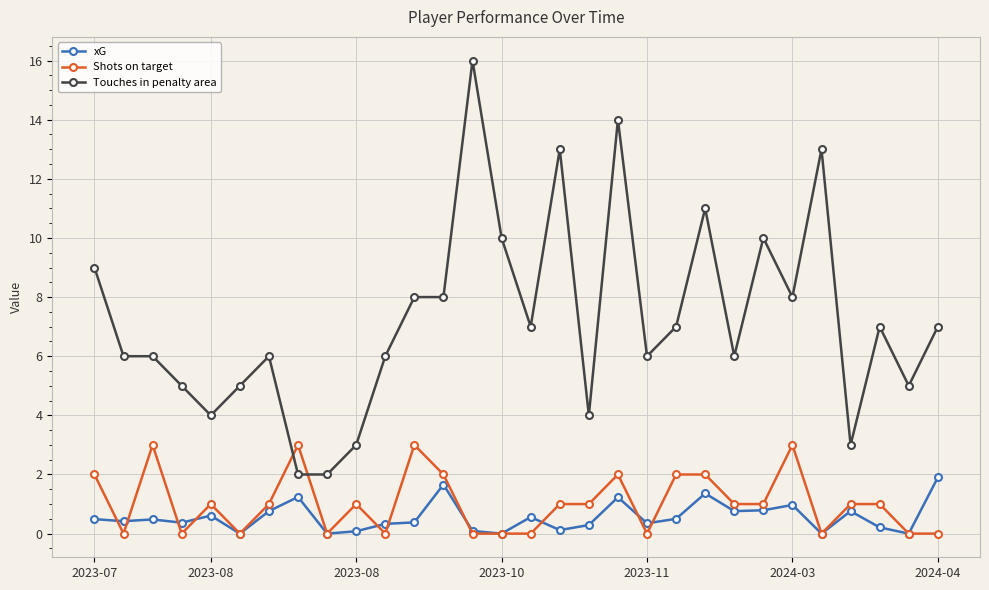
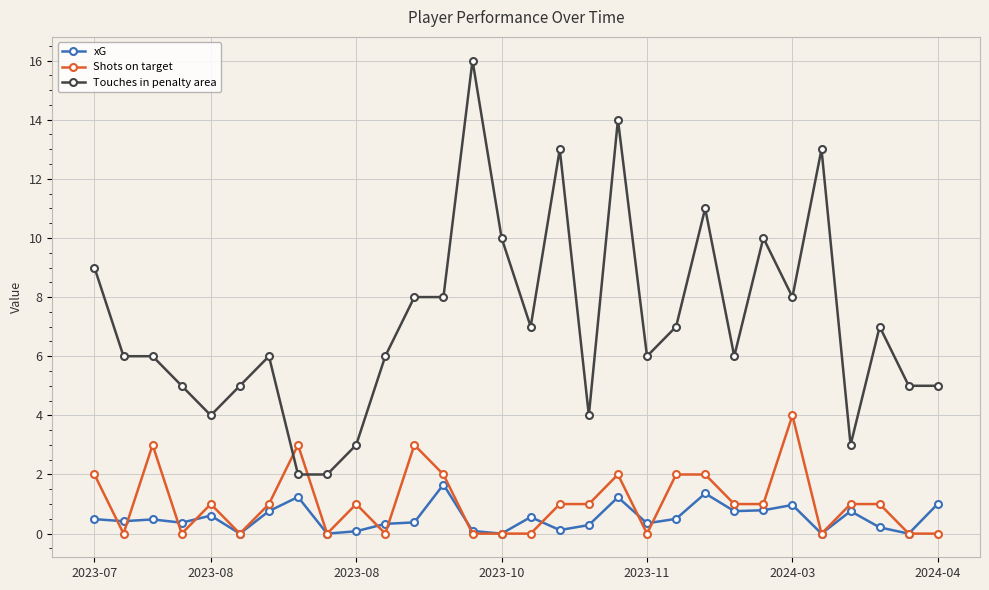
  {
    "xG": {
      "2023-07": 0.5,
      "2023-11": 0.4,
      "2024-03": 1.0,
-     "2024-04": 1.9
+     "2024-04": 1.0
    },
    "Shots on target": {
      "2023-07": 2,
      "2023-11": 0,
-     "2024-03": 3,
+     "2024-03": 4,
      "2024-04": 0
    },
    "Touches in penalty area": {
      "2023-07": 9,
      "2023-10": 10,
      "2023-11": 6,
      "2024-03": 8,
-     "2024-04": 7
+     "2024-04": 5
    }
  }
